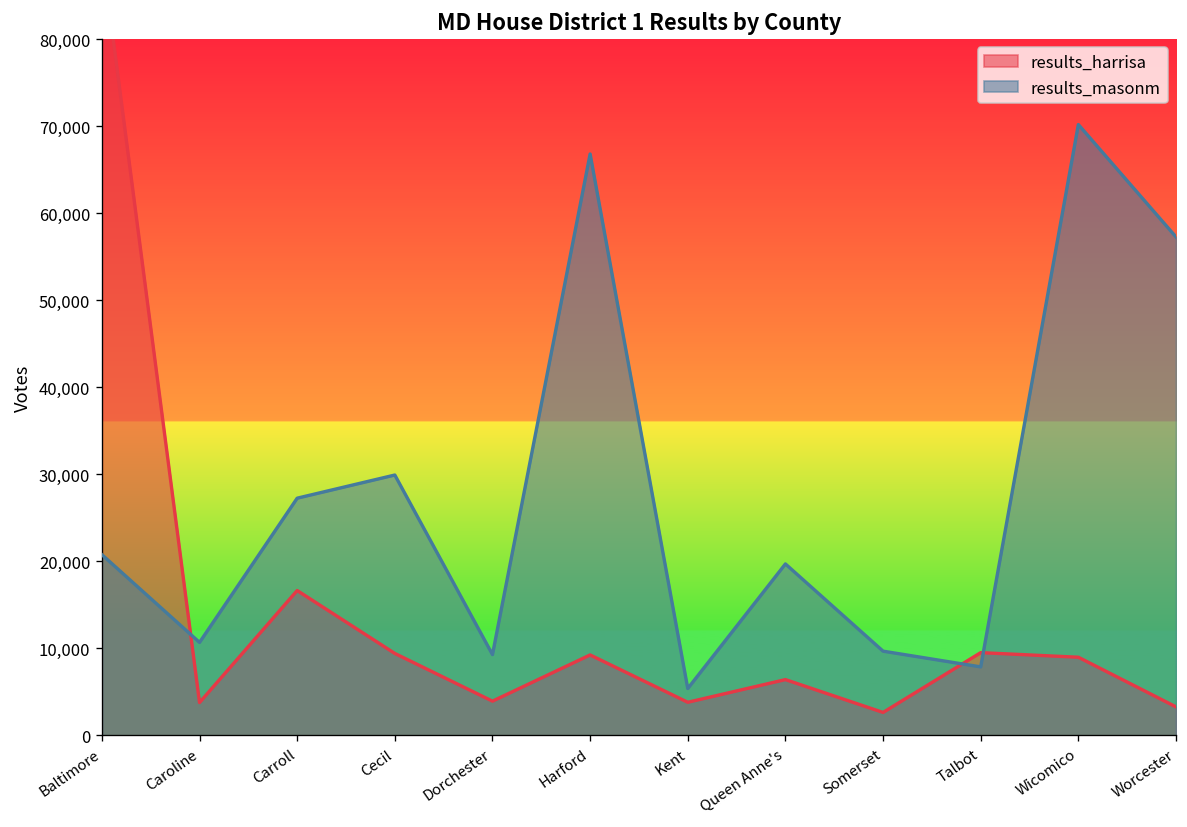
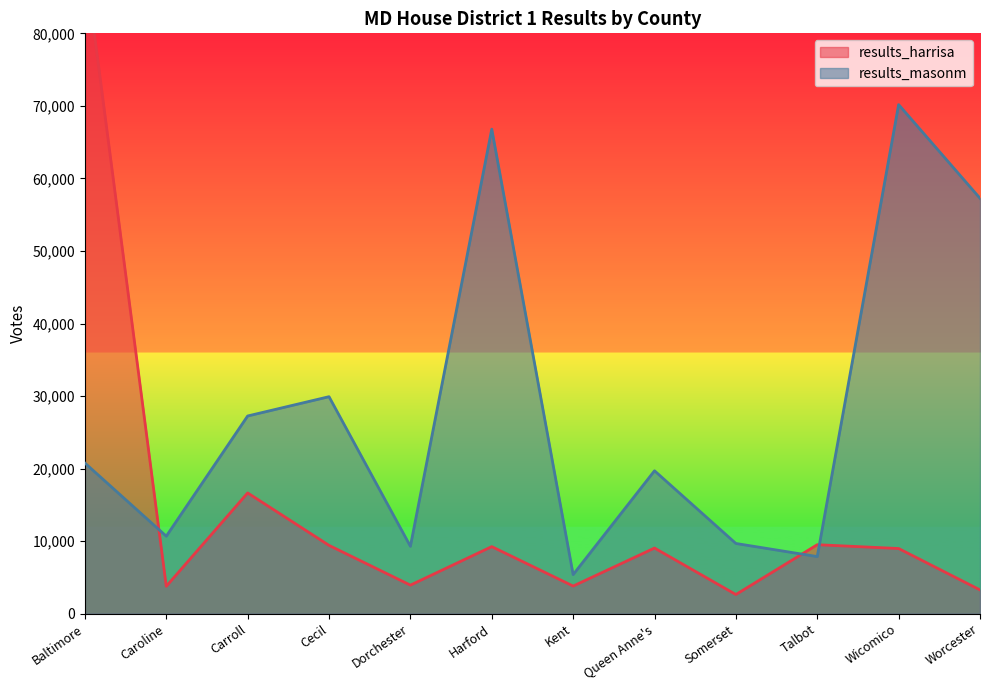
  {
    "results_harrisa": {
      "Caroline": "4,000",
      "Carroll": "17,000",
      "Cecil": "9,000",
      "Dorchester": "4,000",
      "Harford": "9,000",
      "Kent": "4,000",
-     "Queen Anne's": "6,000",
+     "Queen Anne's": "9,000",
      "Somerset": "3,000",
      "Talbot": "10,000",
      "Wicomico": "9,000",
      "Worcester": "3,000"
    },
    "results_masonm": {
      "Baltimore": "21,000",
      "Caroline": "11,000",
      "Carroll": "27,000",
      "Cecil": "30,000",
      "Dorchester": "9,000",
      "Harford": "67,000",
      "Kent": "5,000",
      "Queen Anne's": "20,000",
      "Somerset": "10,000",
      "Talbot": "8,000",
      "Wicomico": "70,000",
      "Worcester": "57,000"
    }
  }
